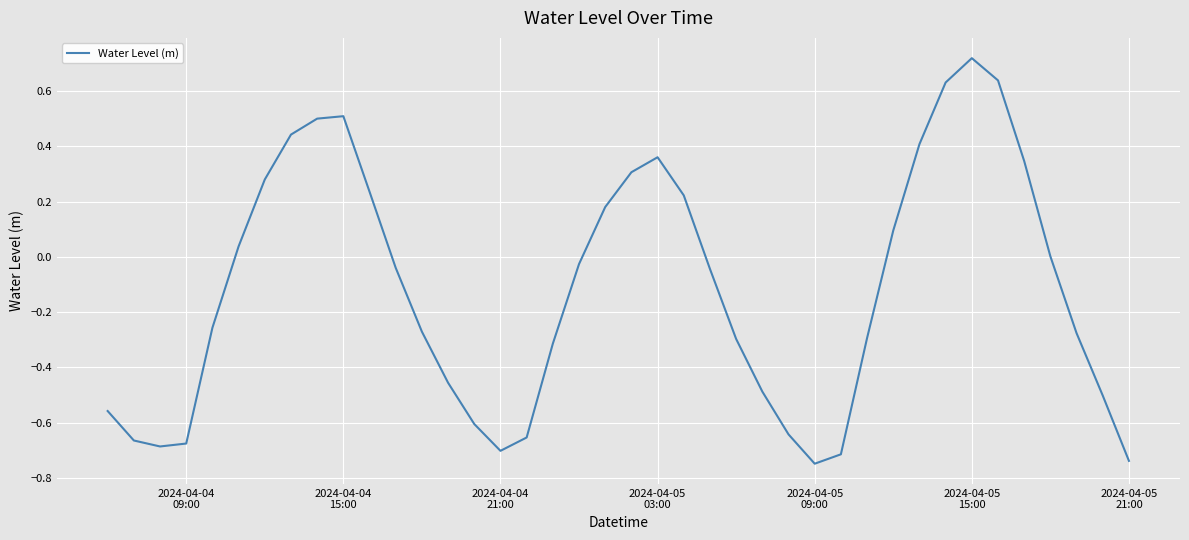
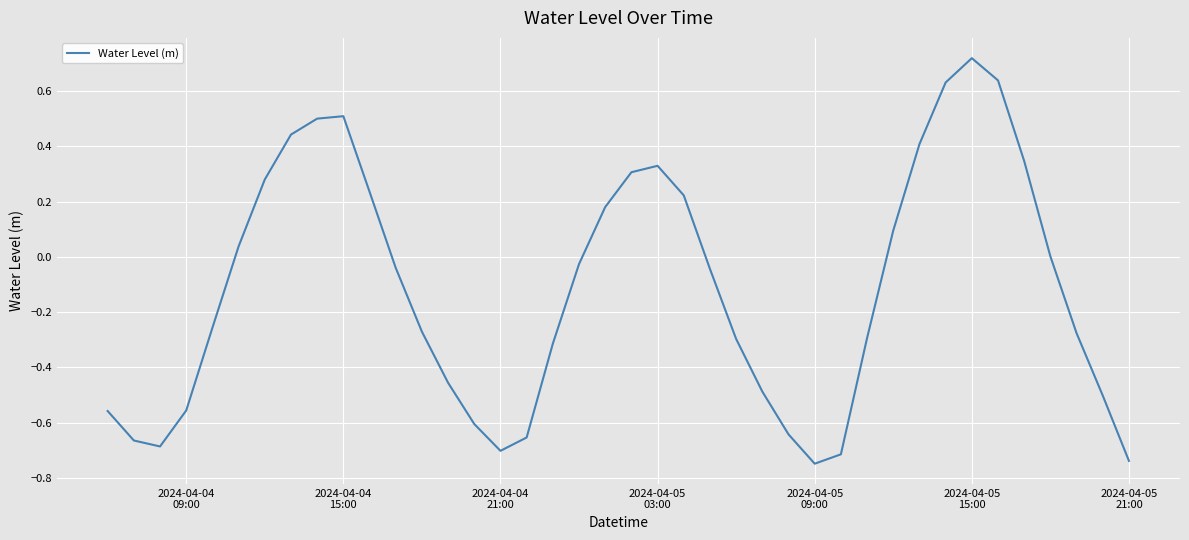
  {
-   "2024-04-04 09:00": -0.68,
+   "2024-04-04 09:00": -0.56,
    "2024-04-04 15:00": 0.51,
    "2024-04-04 21:00": -0.70,
-   "2024-04-05 03:00": 0.36,
+   "2024-04-05 03:00": 0.33,
    "2024-04-05 09:00": -0.75,
    "2024-04-05 15:00": 0.72,
    "2024-04-05 21:00": -0.74
  }
